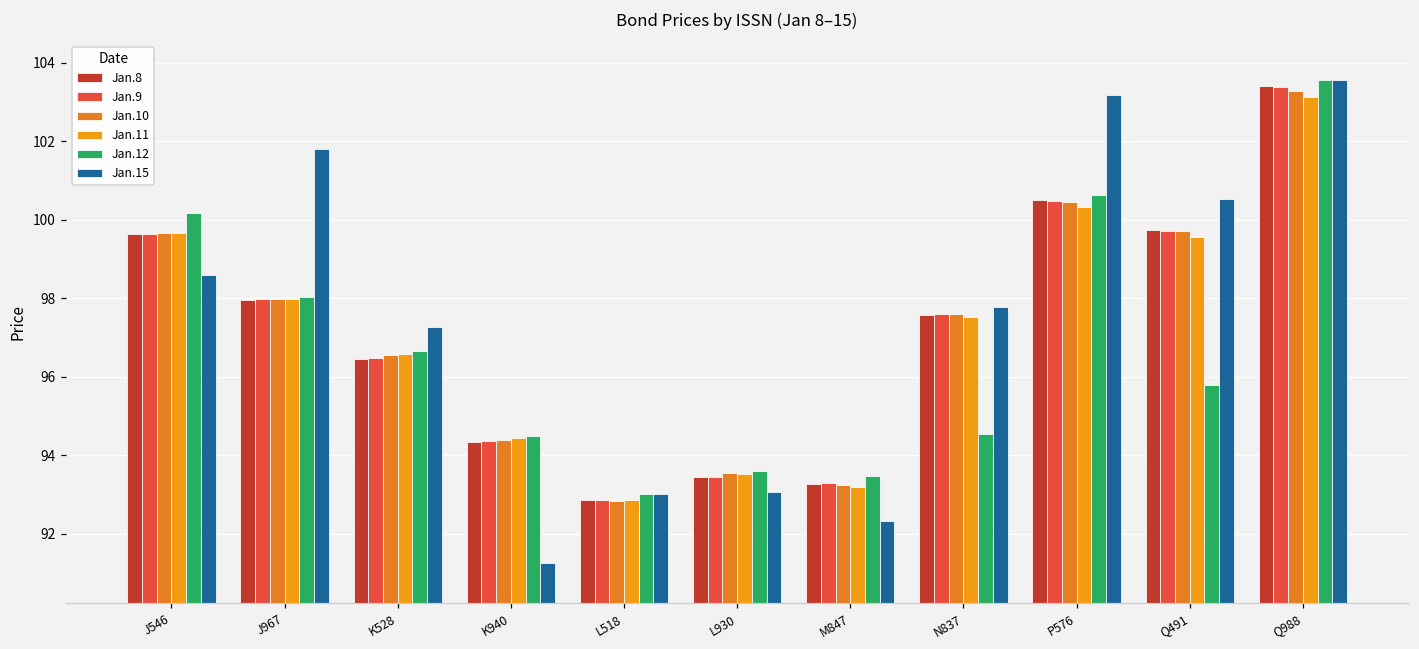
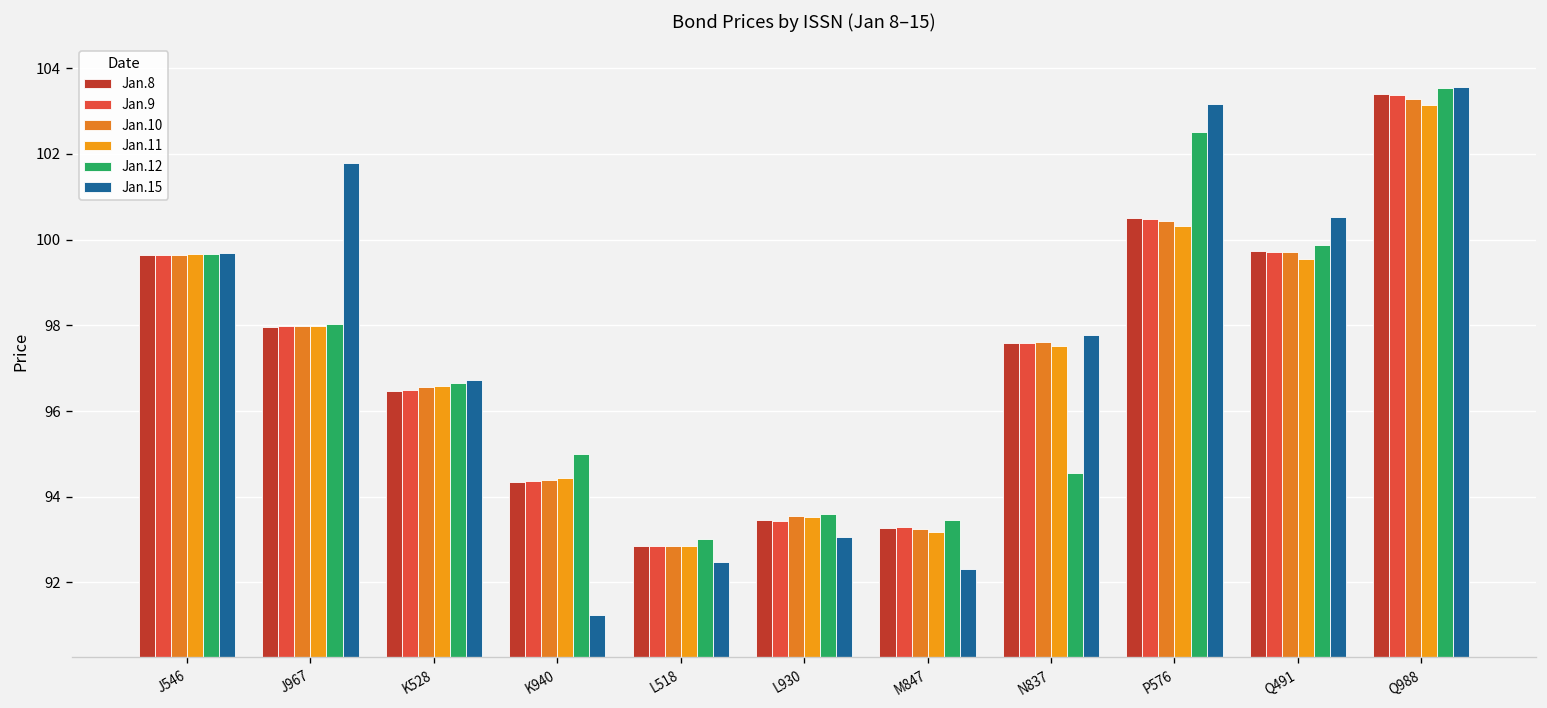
  {
    "Jan.12": {
-     "J546": 100.2,
+     "J546": 99.7,
      "J967": 98.0,
      "K528": 96.7,
-     "K940": 94.5,
+     "K940": 95.0,
      "L518": 93.0,
      "L930": 93.6,
      "M847": 93.5,
      "N837": 94.6,
-     "P576": 100.6,
-     "Q491": 95.8,
+     "P576": 102.5,
+     "Q491": 99.9,
      "Q988": 103.5
    },
    "Jan.15": {
-     "J546": 98.6,
+     "J546": 99.7,
      "J967": 101.8,
-     "K528": 97.3,
+     "K528": 96.7,
      "K940": 91.3,
-     "L518": 93.0,
+     "L518": 92.5,
      "L930": 93.1,
      "M847": 92.3,
      "N837": 97.8,
      "P576": 103.2,
      "Q491": 100.5,
      "Q988": 103.6
    }
  }
